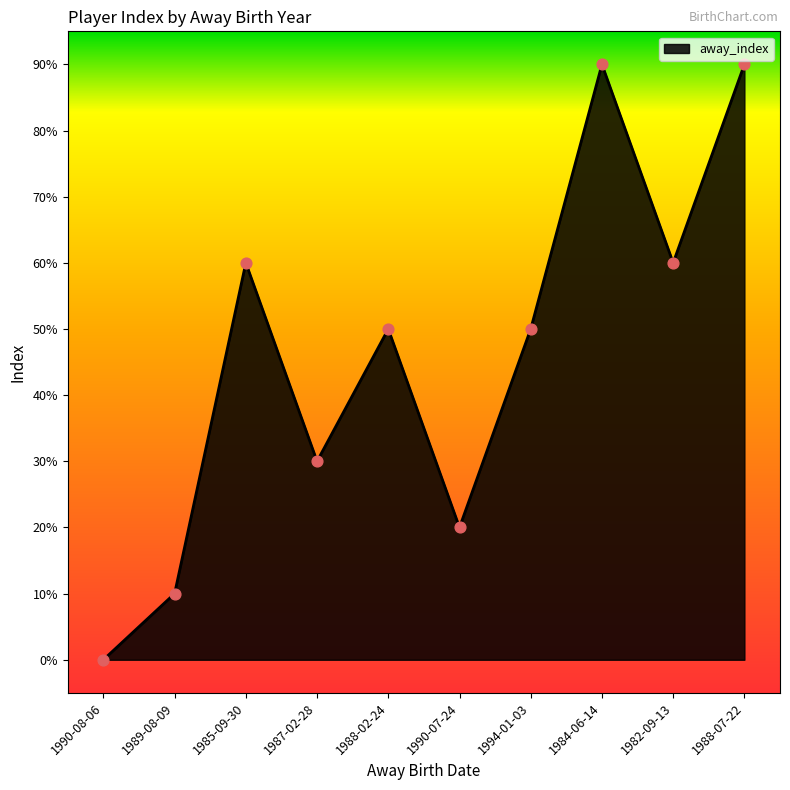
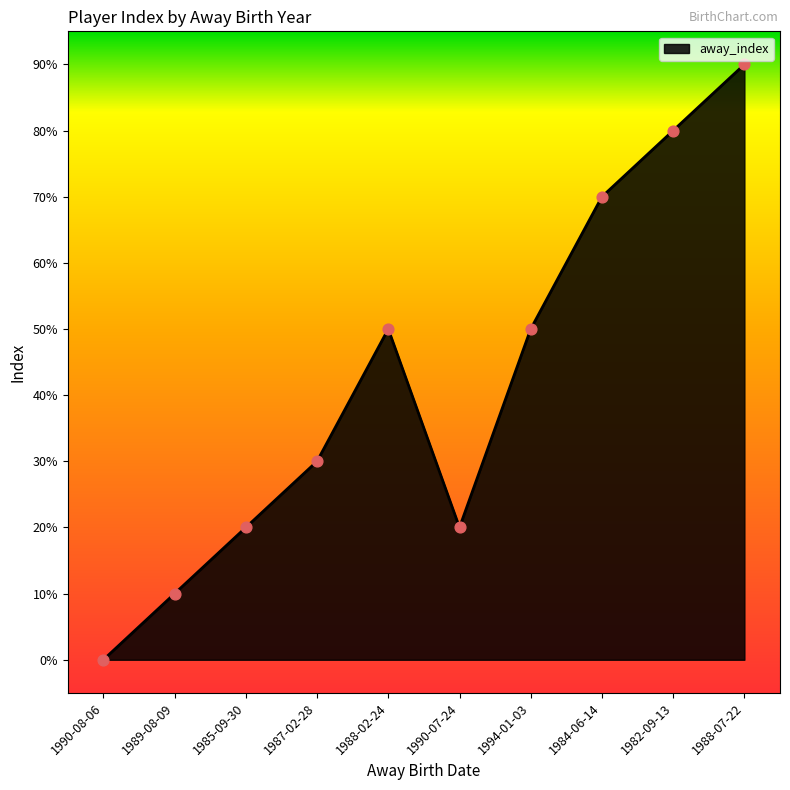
  {
    "1990-08-06": "0%",
    "1989-08-09": "10%",
-   "1985-09-30": "60%",
+   "1985-09-30": "20%",
    "1987-02-28": "30%",
    "1988-02-24": "50%",
    "1990-07-24": "20%",
    "1994-01-03": "50%",
-   "1984-06-14": "90%",
-   "1982-09-13": "60%",
+   "1984-06-14": "70%",
+   "1982-09-13": "80%",
    "1988-07-22": "90%"
  }
